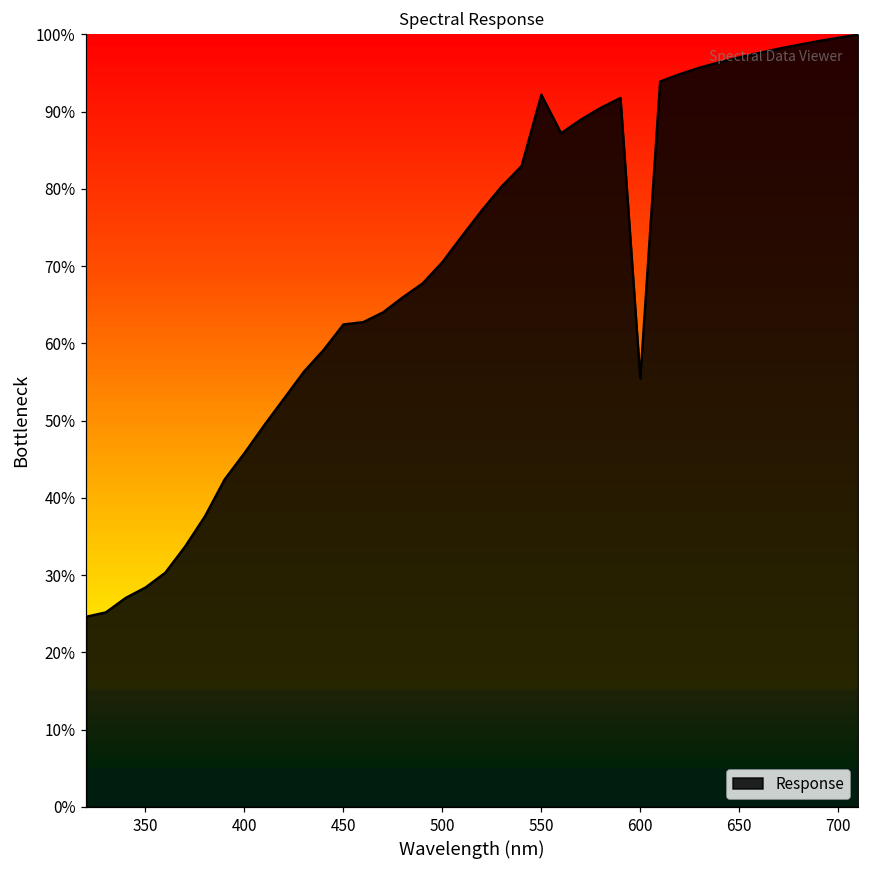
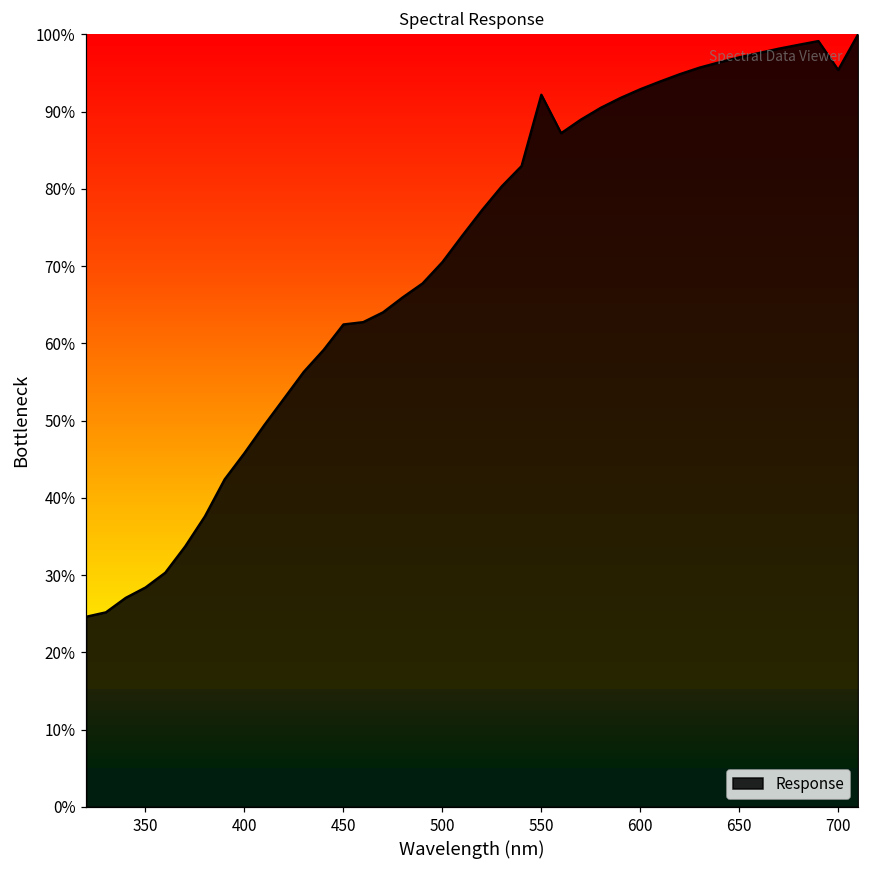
  {
    "350": "28%",
    "400": "46%",
    "450": "62%",
    "500": "71%",
    "550": "92%",
-   "600": "55%",
+   "600": "93%",
    "650": "97%",
-   "700": "100%"
+   "700": "95%"
  }
